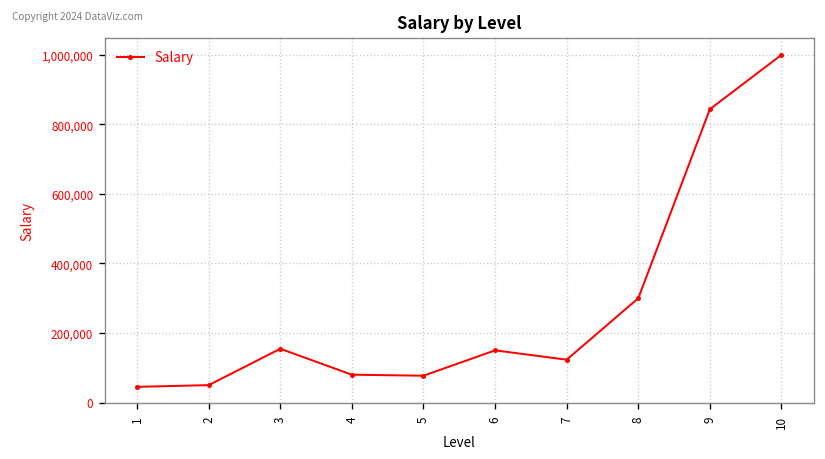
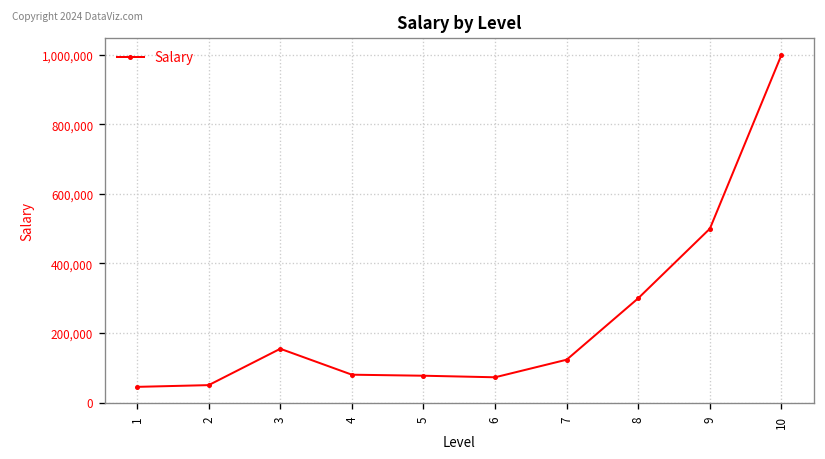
  {
    "1": "50,000",
    "2": "50,000",
    "3": "150,000",
    "4": "80,000",
    "5": "80,000",
-   "6": "150,000",
+   "6": "70,000",
    "7": "120,000",
    "8": "300,000",
-   "9": "840,000",
+   "9": "500,000",
    "10": "1,000,000"
  }
